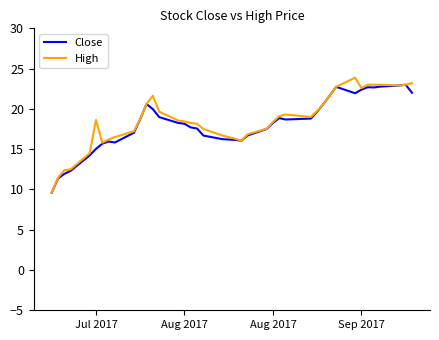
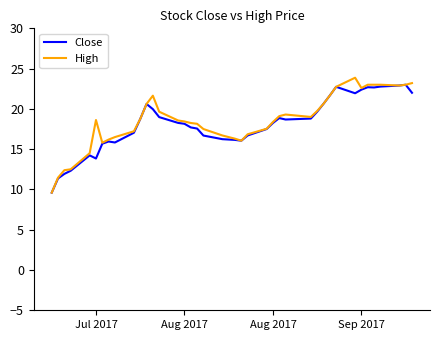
  {
    "Close": {
-     "Jul 2017": 15
+     "Jul 2017": 14
    },
    "High": {
      "Jul 2017": 19
    }
  }
